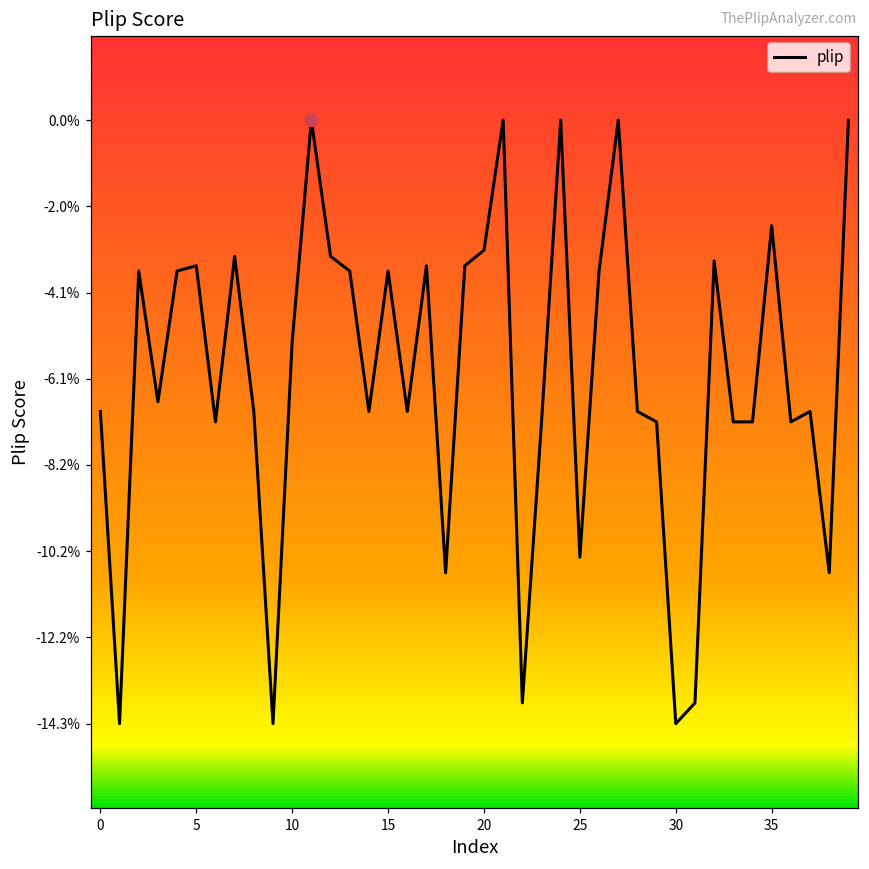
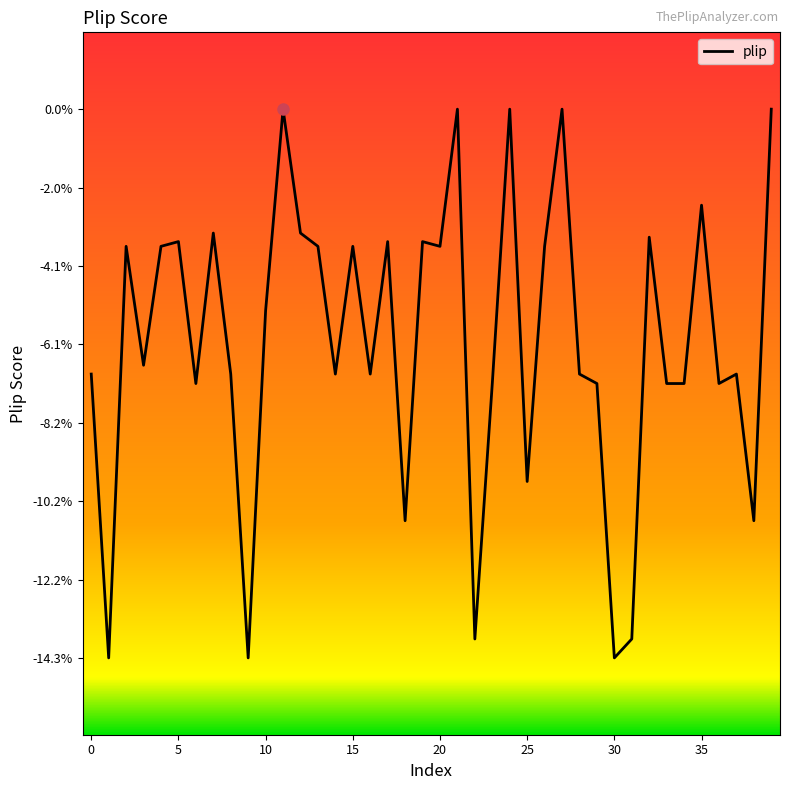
  {
    "plip": {
      "0": "-6.9%",
      "5": "-3.4%",
      "10": "-5.2%",
      "15": "-3.6%",
-     "20": "-3.1%",
-     "25": "-10.3%",
+     "20": "-3.6%",
+     "25": "-9.7%",
      "30": "-14.3%",
      "35": "-2.5%"
    }
  }
